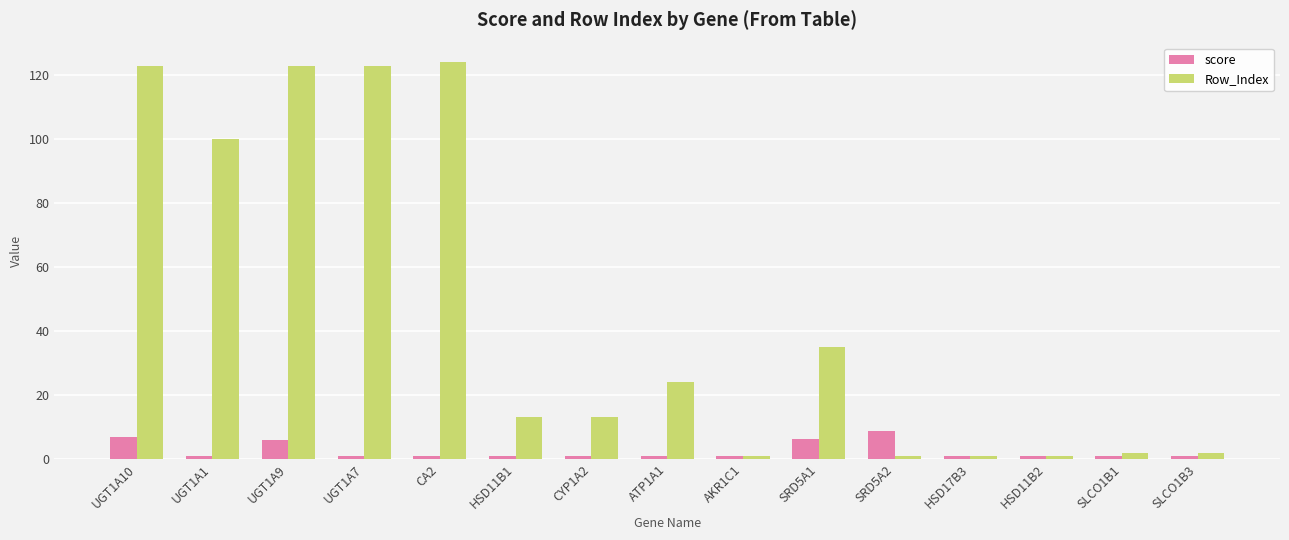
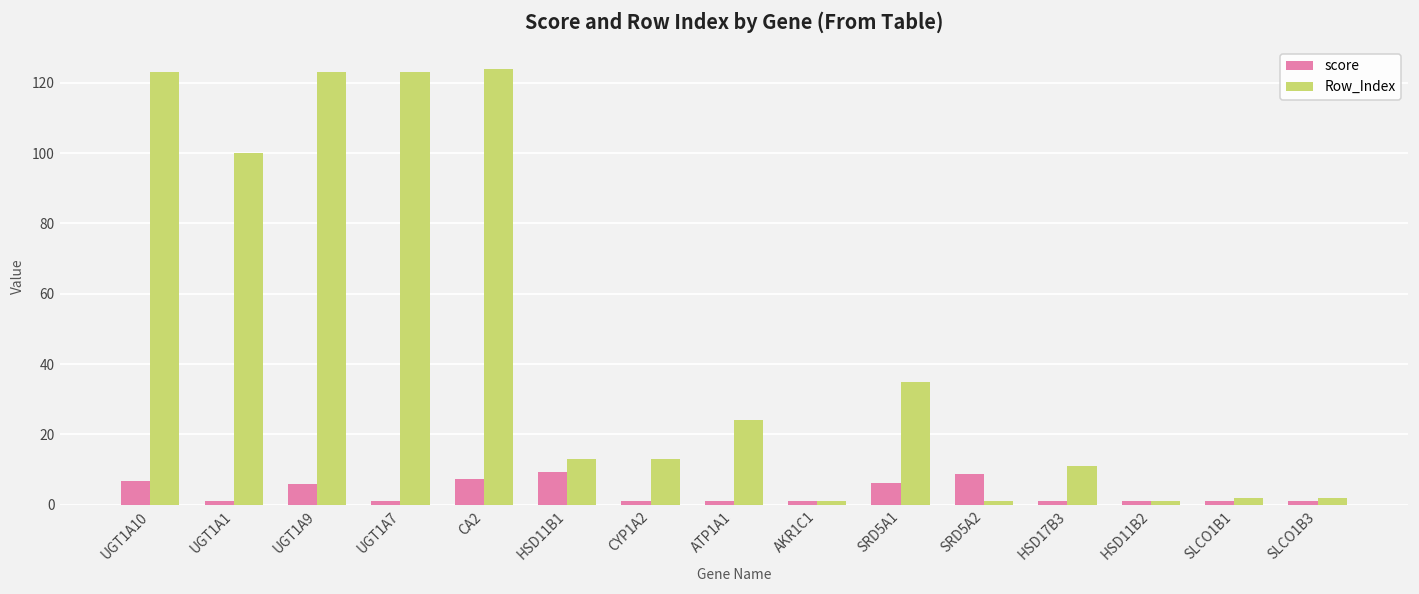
  {
    "score": {
      "UGT1A10": 7,
      "UGT1A1": 1,
      "UGT1A9": 6,
      "UGT1A7": 1,
-     "CA2": 1,
-     "HSD11B1": 1,
+     "CA2": 7,
+     "HSD11B1": 9,
      "CYP1A2": 1,
      "ATP1A1": 1,
      "AKR1C1": 1,
      "SRD5A1": 6,
      "SRD5A2": 9,
      "HSD17B3": 1,
      "HSD11B2": 1,
      "SLCO1B1": 1,
      "SLCO1B3": 1
    },
    "Row_Index": {
      "UGT1A10": 123,
      "UGT1A1": 100,
      "UGT1A9": 123,
      "UGT1A7": 123,
      "CA2": 124,
      "HSD11B1": 13,
      "CYP1A2": 13,
      "ATP1A1": 24,
      "AKR1C1": 1,
      "SRD5A1": 35,
      "SRD5A2": 1,
-     "HSD17B3": 1,
+     "HSD17B3": 11,
      "HSD11B2": 1,
      "SLCO1B1": 2,
      "SLCO1B3": 2
    }
  }
